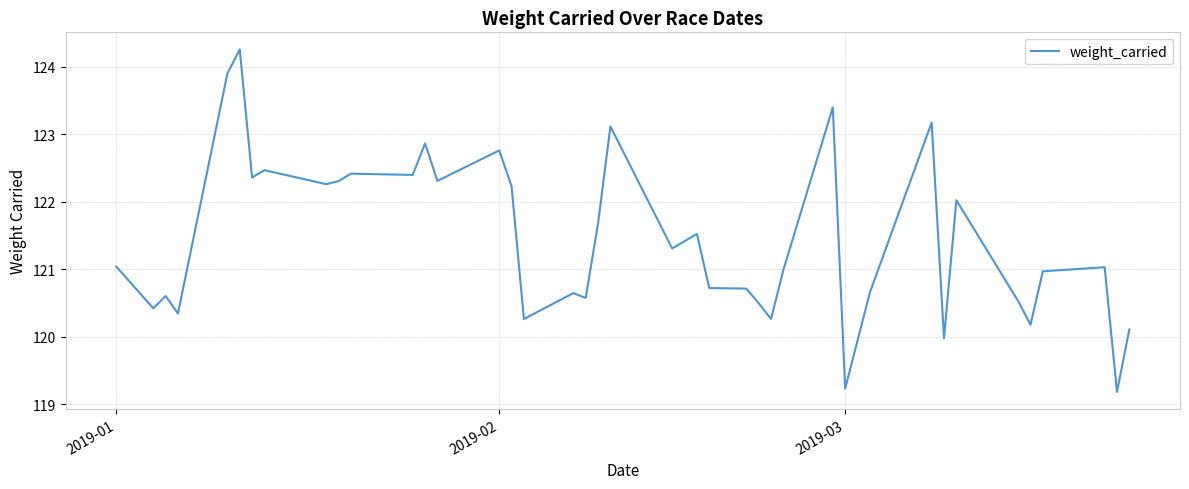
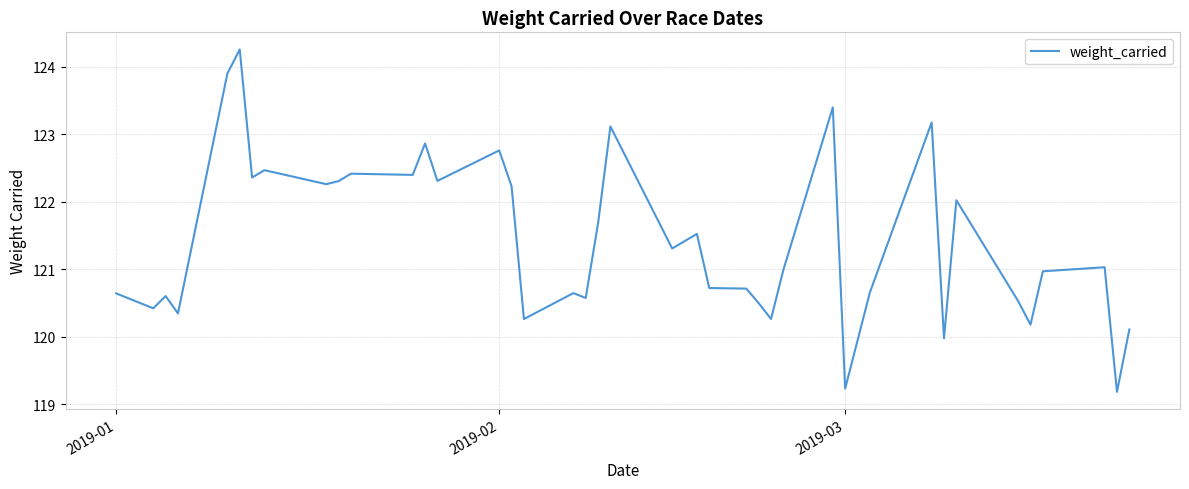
  {
-   "2019-01": 121.0,
+   "2019-01": 120.6,
    "2019-02": 122.8,
    "2019-03": 119.2
  }
